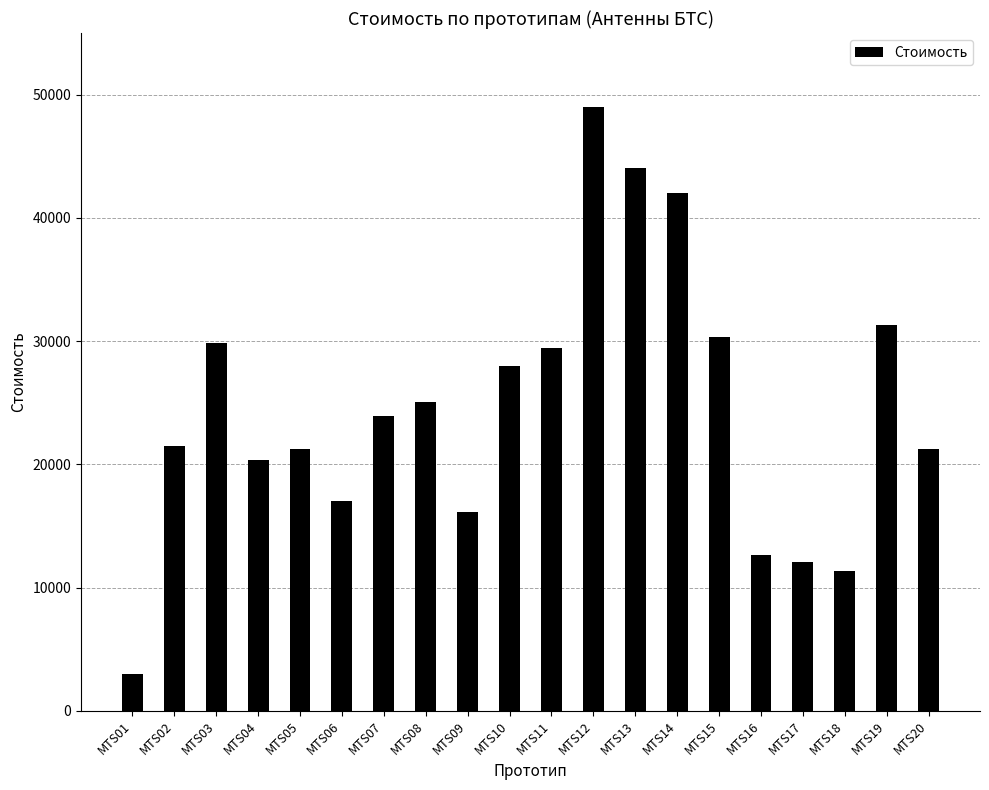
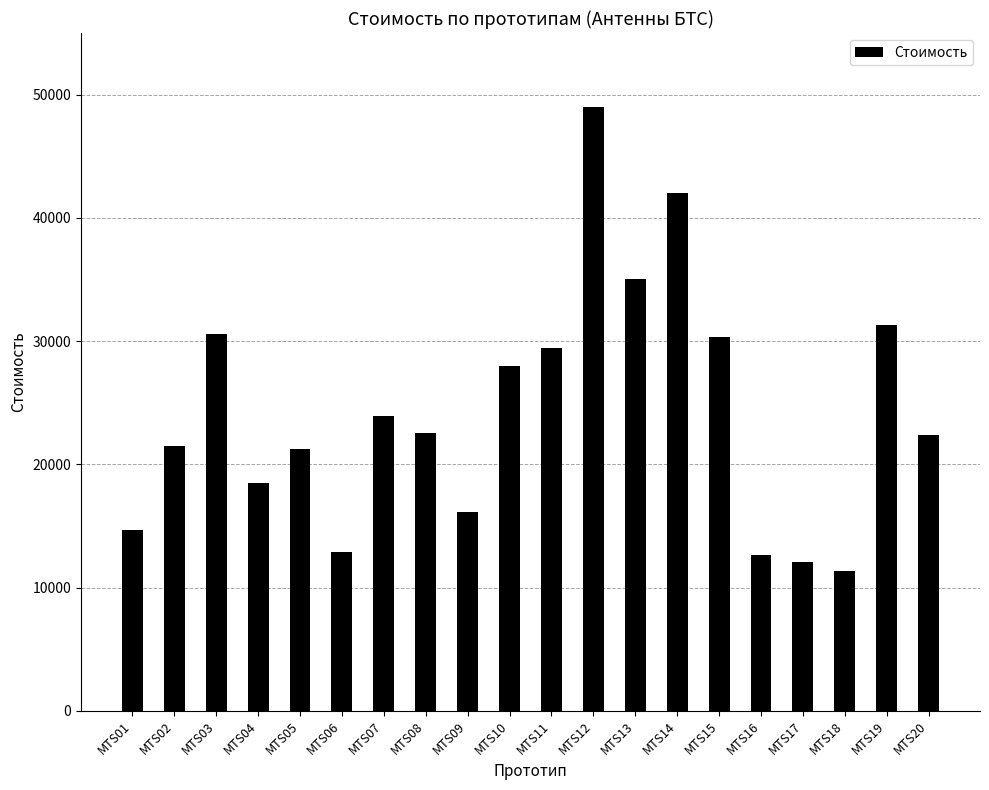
  {
-   "MTS01": 3000,
+   "MTS01": 14700,
    "MTS02": 21500,
-   "MTS03": 29800,
-   "MTS04": 20400,
+   "MTS03": 30600,
+   "MTS04": 18500,
    "MTS05": 21300,
-   "MTS06": 17100,
+   "MTS06": 12900,
    "MTS07": 23900,
-   "MTS08": 25100,
+   "MTS08": 22600,
    "MTS09": 16200,
    "MTS10": 28000,
    "MTS11": 29400,
    "MTS12": 49000,
-   "MTS13": 44100,
+   "MTS13": 35000,
    "MTS14": 42100,
    "MTS15": 30300,
    "MTS16": 12700,
    "MTS17": 12100,
    "MTS18": 11300,
    "MTS19": 31300,
-   "MTS20": 21300
+   "MTS20": 22400
  }
